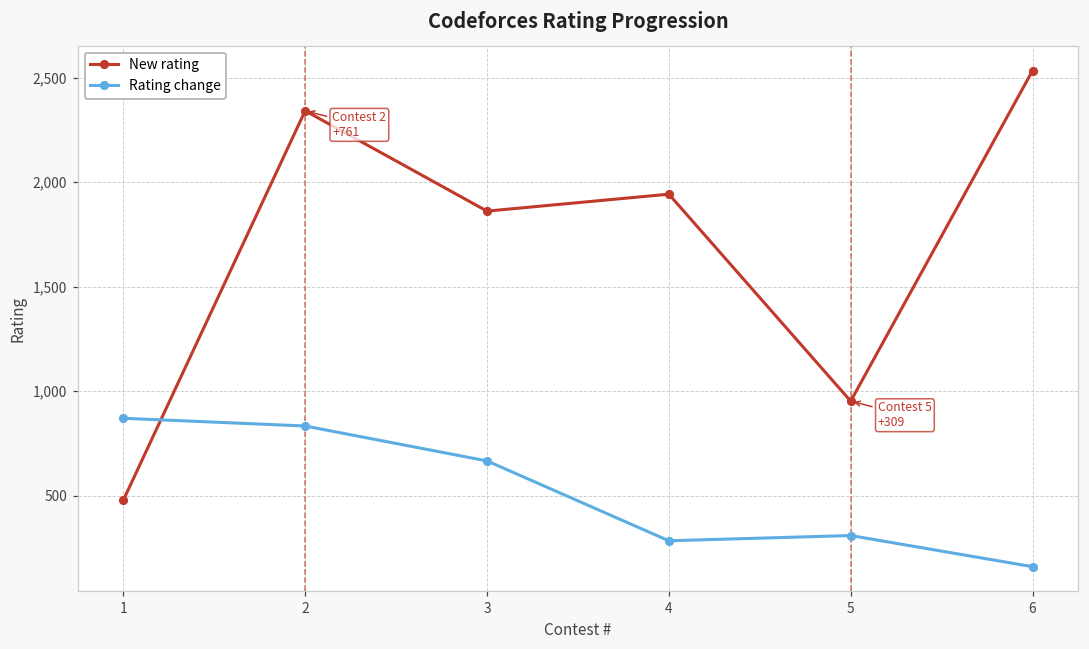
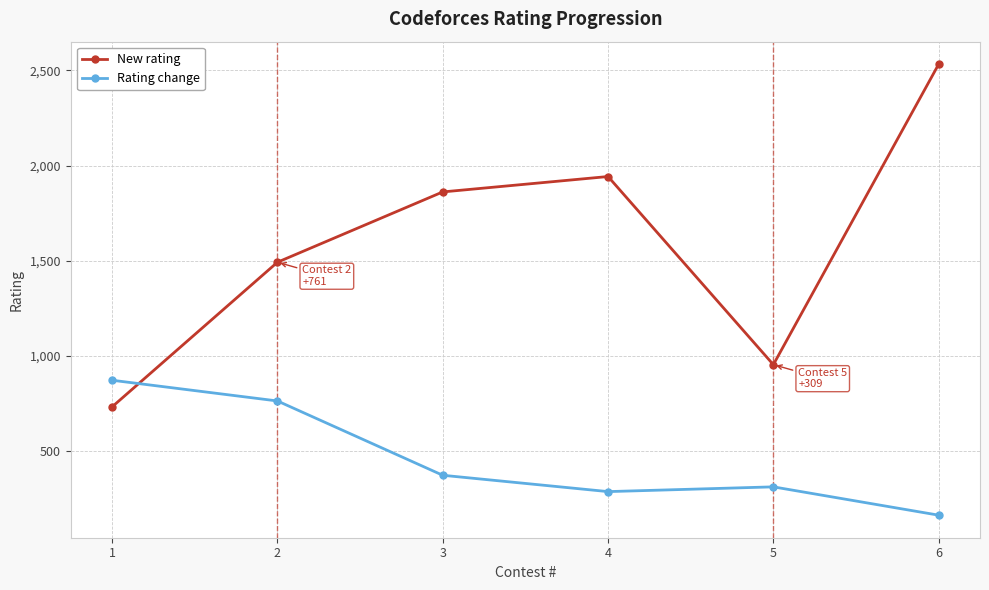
  {
    "New rating": {
-     "1": "480",
-     "2": "2,340",
+     "1": "730",
+     "2": "1,490",
      "3": "1,860",
      "4": "1,940",
      "6": "2,530"
    },
    "Rating change": {
      "1": "870",
-     "2": "830",
-     "3": "670",
+     "2": "760",
+     "3": "370",
      "4": "280",
      "5": "310",
      "6": "160"
    }
  }
